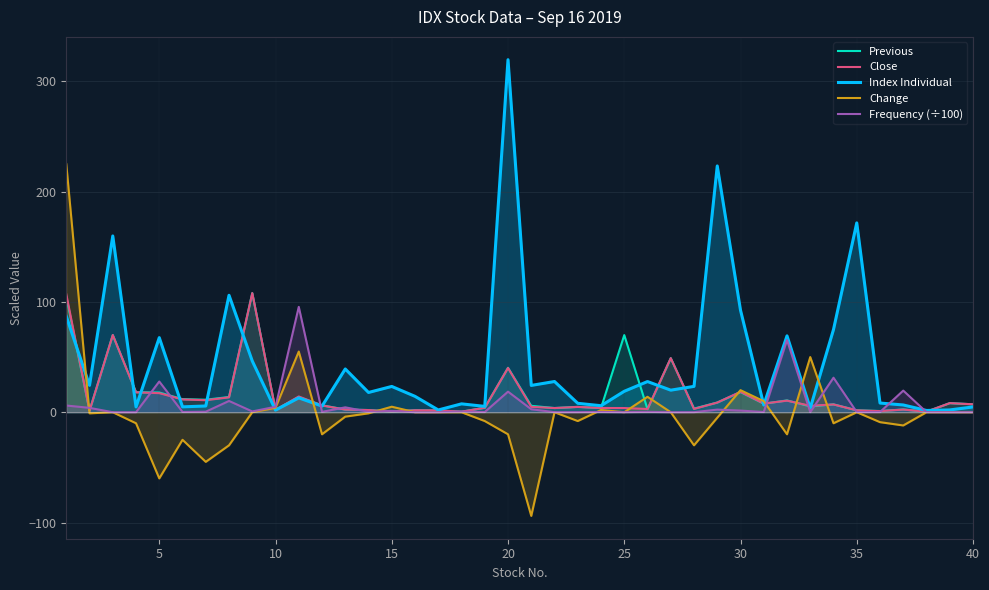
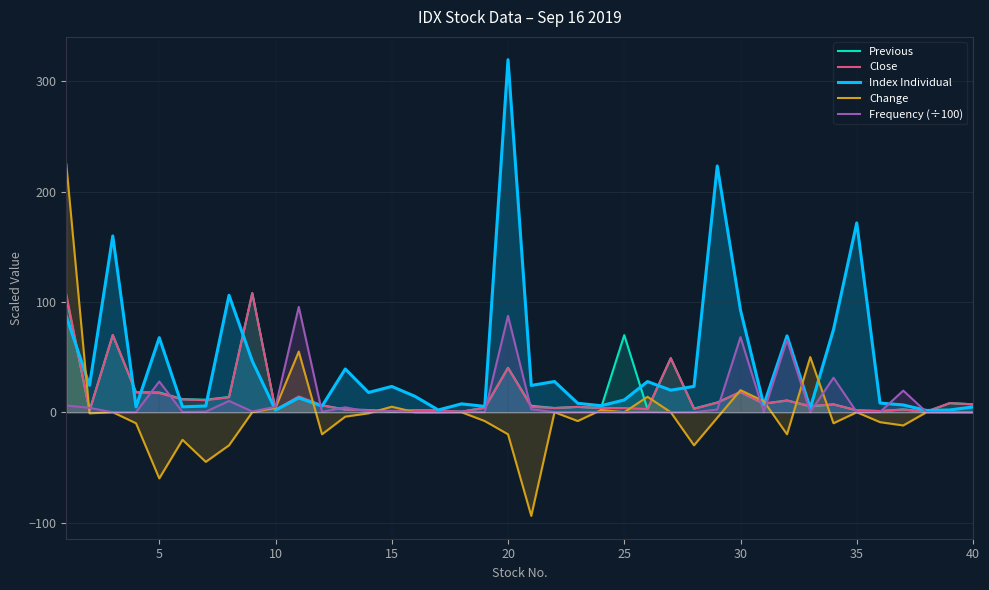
  {
    "Previous": {
      "25": 70
    },
    "Close": {
      "25": 4
    },
    "Index Individual": {
      "5": 68,
      "15": 23,
      "20": 320,
-     "25": 19,
+     "25": 11,
      "30": 93,
      "35": 172,
      "40": 5
    },
    "Frequency (÷100)": {
      "5": 28,
-     "20": 19,
-     "30": 1
+     "20": 87,
+     "30": 68
    }
  }
